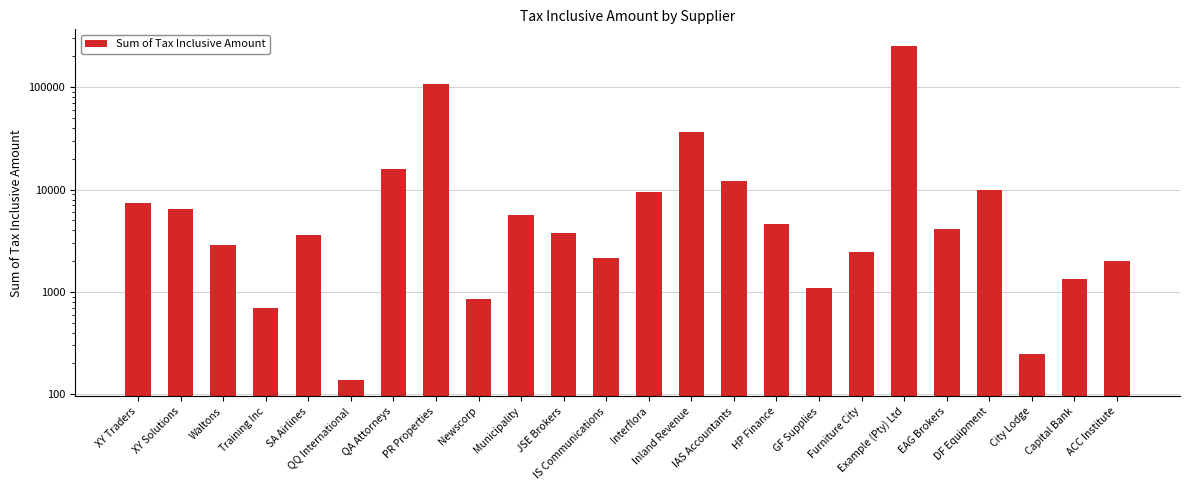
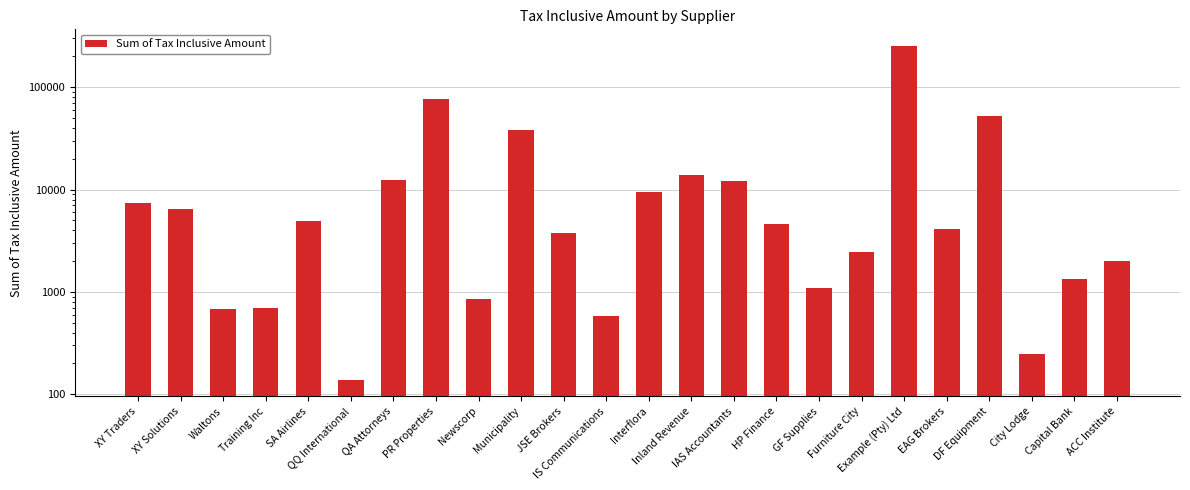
  {
    "XY Traders": 7000,
    "XY Solutions": 6000,
-   "Waltons": 2900,
+   "Waltons": 700,
    "Training Inc": 700,
-   "SA Airlines": 3600,
+   "SA Airlines": 5000,
    "QQ International": 140,
-   "QA Attorneys": 16000,
-   "PR Properties": 110000,
+   "QA Attorneys": 13000,
+   "PR Properties": 80000,
    "Newscorp": 900,
-   "Municipality": 6000,
+   "Municipality": 38000,
    "JSE Brokers": 3800,
-   "IS Communications": 2100,
+   "IS Communications": 600,
    "Interflora": 9000,
-   "Inland Revenue": 37000,
+   "Inland Revenue": 14000,
    "IAS Accountants": 12000,
    "HP Finance": 5000,
    "GF Supplies": 1100,
    "Furniture City": 2400,
    "Example (Pty) Ltd": 250000,
    "EAG Brokers": 4100,
-   "DF Equipment": 10000,
+   "DF Equipment": 50000,
    "City Lodge": 250,
    "Capital Bank": 1400,
    "ACC Institute": 2000
  }
